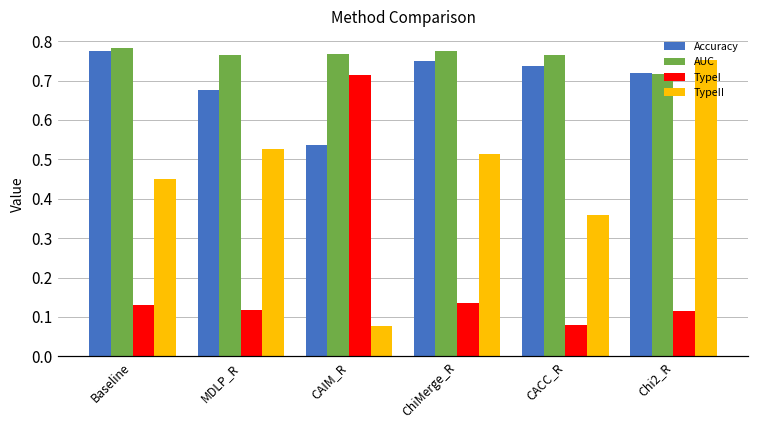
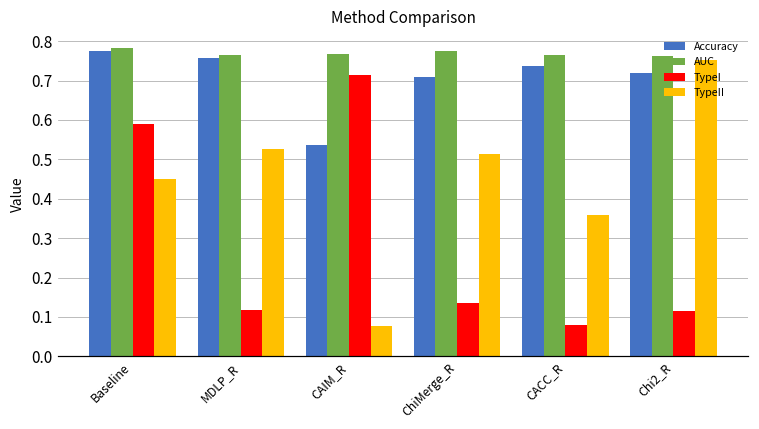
  {
    "Accuracy": {
      "Baseline": 0.77,
-     "MDLP_R": 0.68,
+     "MDLP_R": 0.76,
      "CAIM_R": 0.54,
-     "ChiMerge_R": 0.75,
+     "ChiMerge_R": 0.71,
      "CACC_R": 0.74,
      "Chi2_R": 0.72
    },
    "AUC": {
      "Baseline": 0.78,
      "MDLP_R": 0.76,
      "CAIM_R": 0.77,
      "ChiMerge_R": 0.77,
      "CACC_R": 0.76,
-     "Chi2_R": 0.72
+     "Chi2_R": 0.76
    },
    "TypeI": {
-     "Baseline": 0.13,
+     "Baseline": 0.59,
      "MDLP_R": 0.12,
      "CAIM_R": 0.71,
      "ChiMerge_R": 0.13,
      "CACC_R": 0.08,
      "Chi2_R": 0.12
    },
    "TypeII": {
      "Baseline": 0.45,
      "MDLP_R": 0.53,
      "CAIM_R": 0.08,
      "ChiMerge_R": 0.51,
      "CACC_R": 0.36,
      "Chi2_R": 0.75
    }
  }
